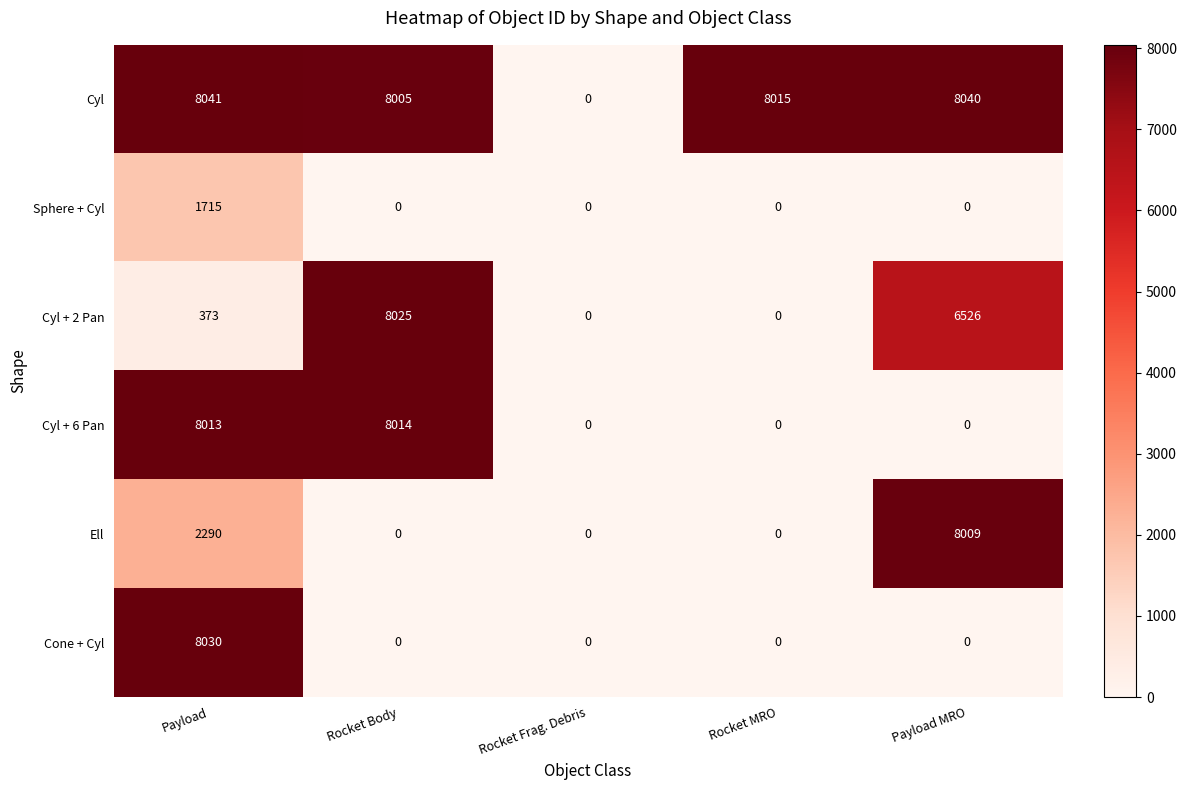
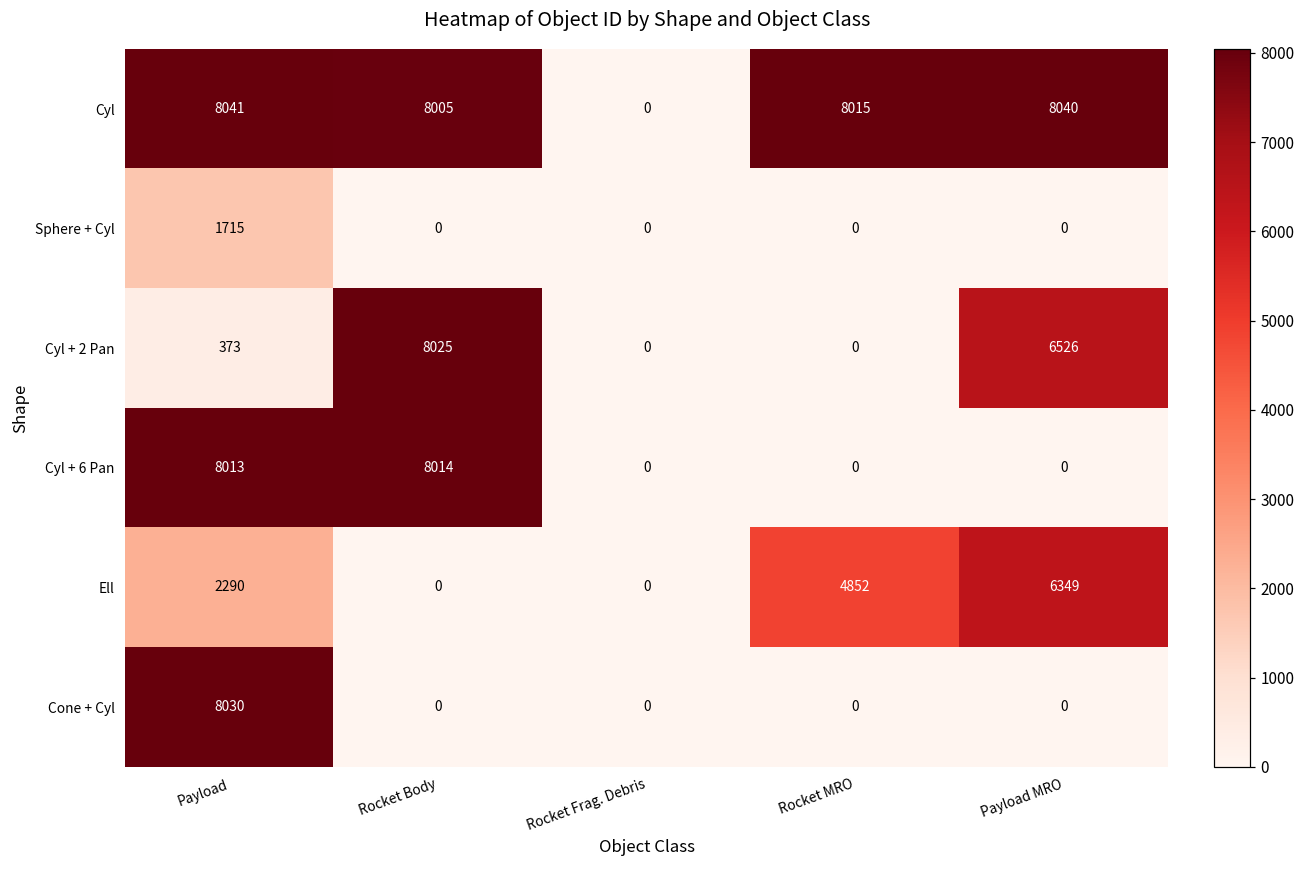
  {
    "Cyl": {
      "Payload": 8041,
      "Rocket Body": 8005,
      "Rocket Frag. Debris": 0,
      "Rocket MRO": 8015,
      "Payload MRO": 8040
    },
    "Sphere + Cyl": {
      "Payload": 1715,
      "Rocket Body": 0,
      "Rocket Frag. Debris": 0,
      "Rocket MRO": 0,
      "Payload MRO": 0
    },
    "Cyl + 2 Pan": {
      "Payload": 373,
      "Rocket Body": 8025,
      "Rocket Frag. Debris": 0,
      "Rocket MRO": 0,
      "Payload MRO": 6526
    },
    "Cyl + 6 Pan": {
      "Payload": 8013,
      "Rocket Body": 8014,
      "Rocket Frag. Debris": 0,
      "Rocket MRO": 0,
      "Payload MRO": 0
    },
    "Ell": {
      "Payload": 2290,
      "Rocket Body": 0,
      "Rocket Frag. Debris": 0,
-     "Rocket MRO": 0,
-     "Payload MRO": 8009
+     "Rocket MRO": 4852,
+     "Payload MRO": 6349
    },
    "Cone + Cyl": {
      "Payload": 8030,
      "Rocket Body": 0,
      "Rocket Frag. Debris": 0,
      "Rocket MRO": 0,
      "Payload MRO": 0
    }
  }
